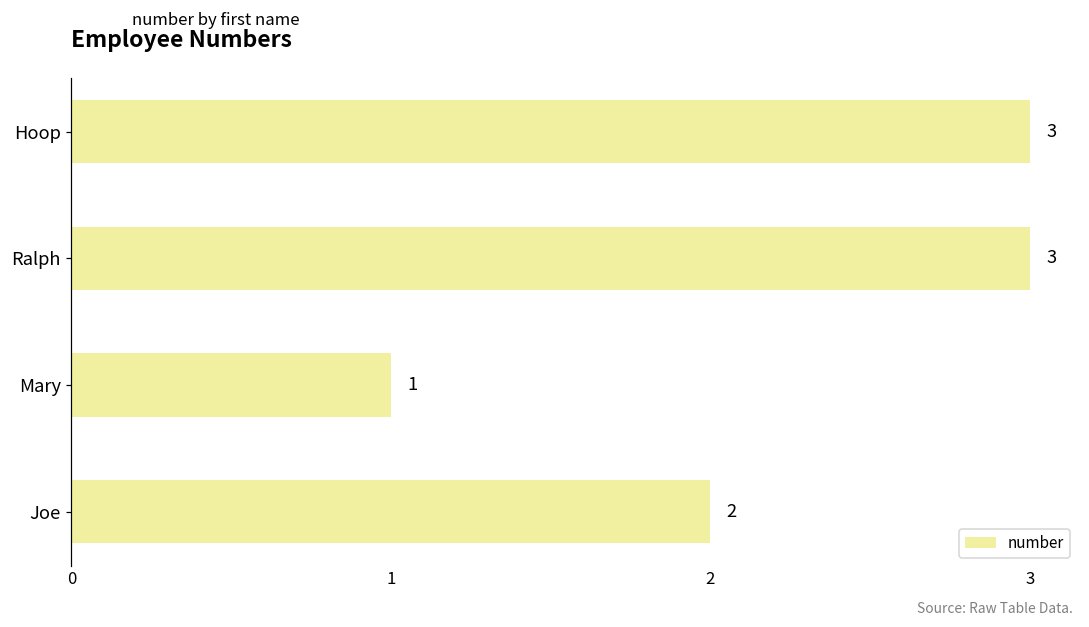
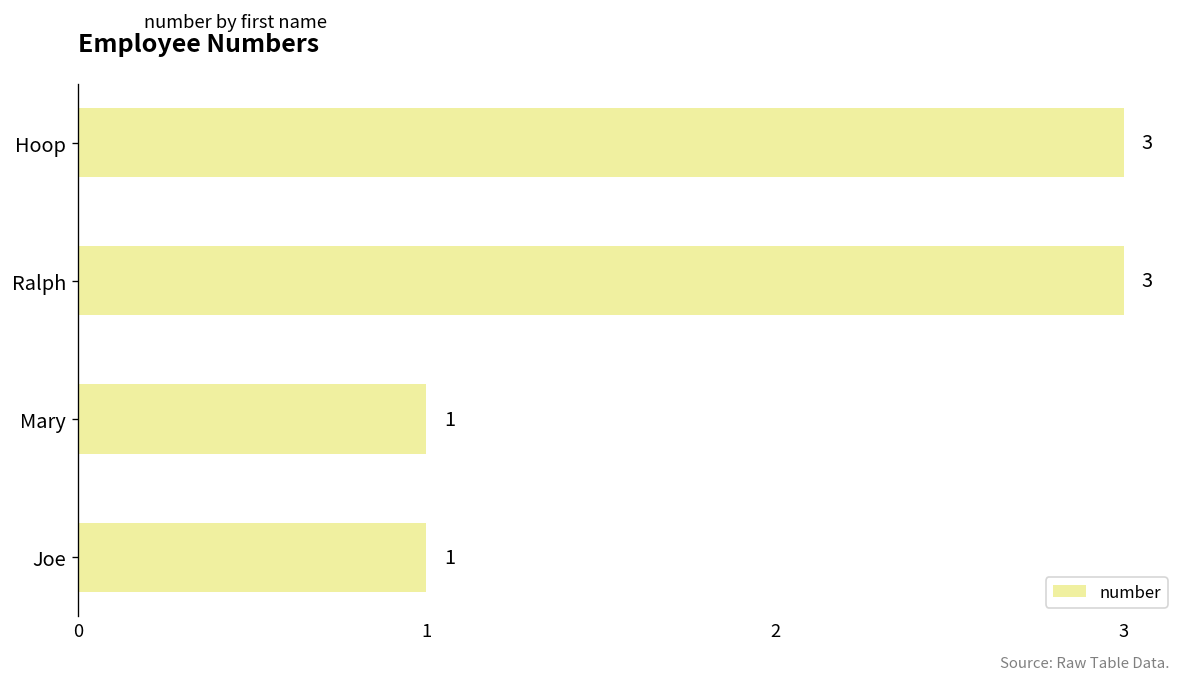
  {
    "Hoop": 3,
    "Ralph": 3,
    "Mary": 1,
-   "Joe": 2
+   "Joe": 1
  }
